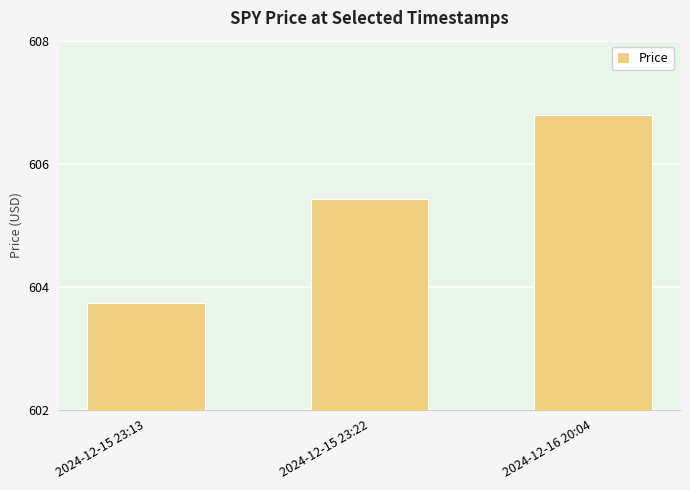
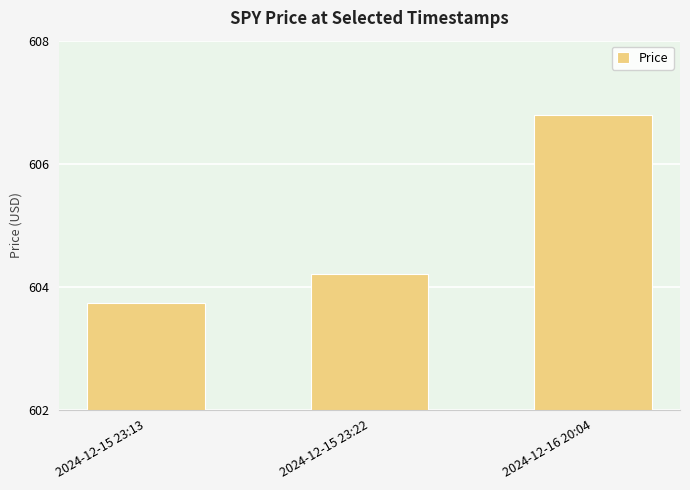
  {
    "2024-12-15 23:13": 603.7,
-   "2024-12-15 23:22": 605.4,
+   "2024-12-15 23:22": 604.2,
    "2024-12-16 20:04": 606.8
  }
